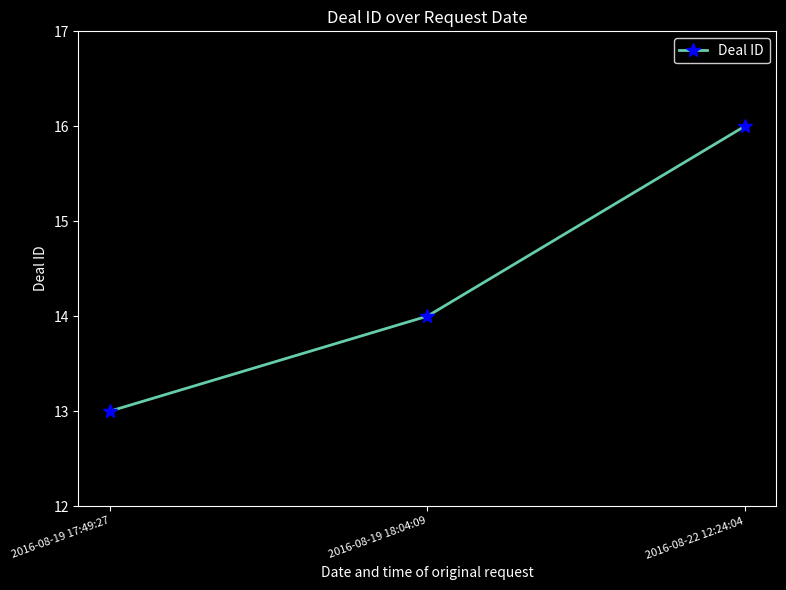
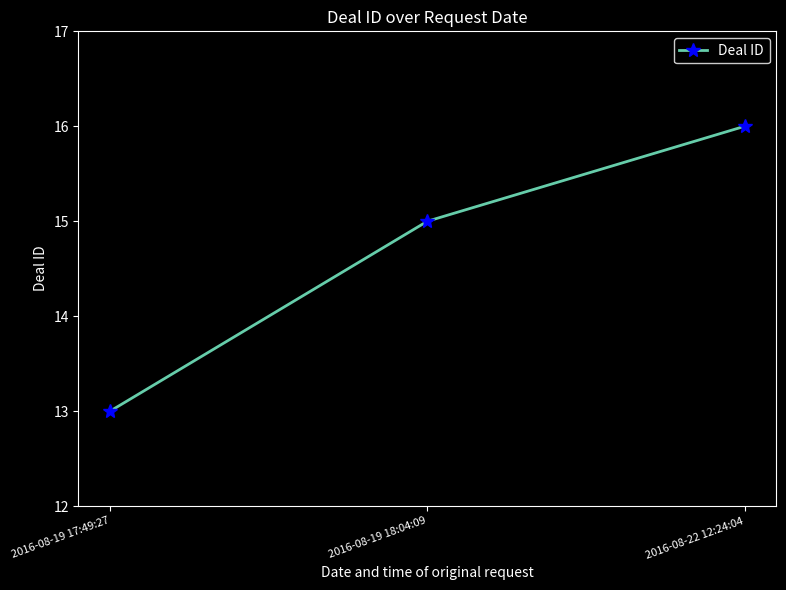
  {
    "2016-08-19 17:49:27": 13,
-   "2016-08-19 18:04:09": 14,
+   "2016-08-19 18:04:09": 15,
    "2016-08-22 12:24:04": 16
  }
